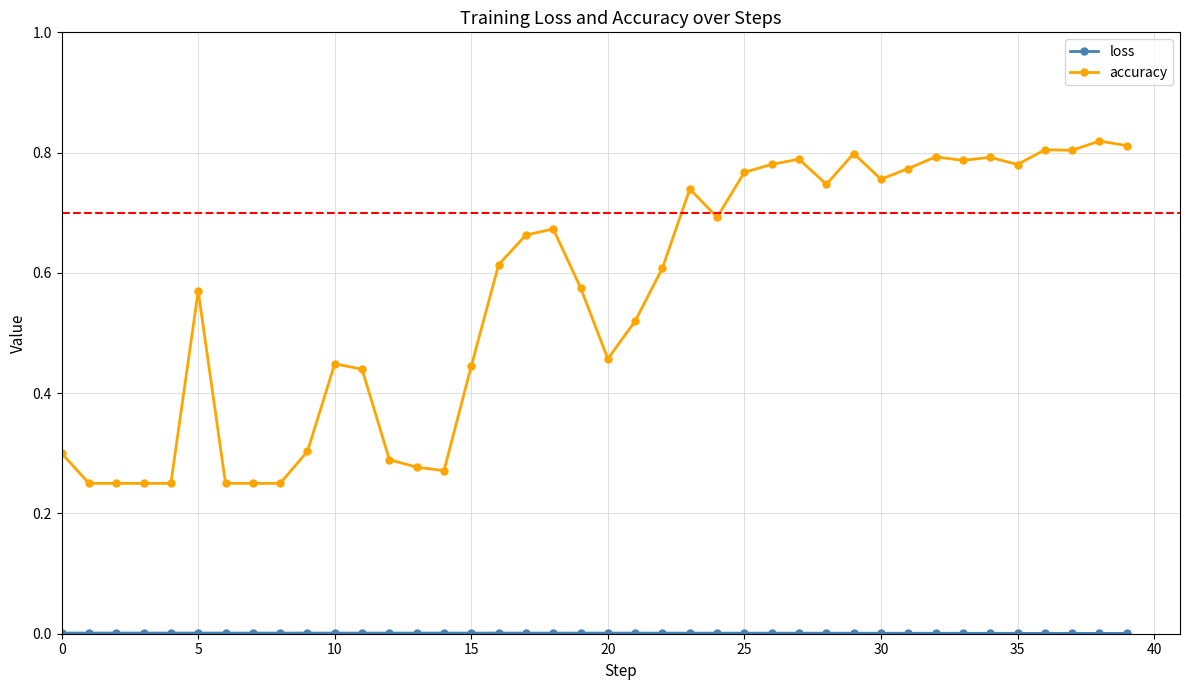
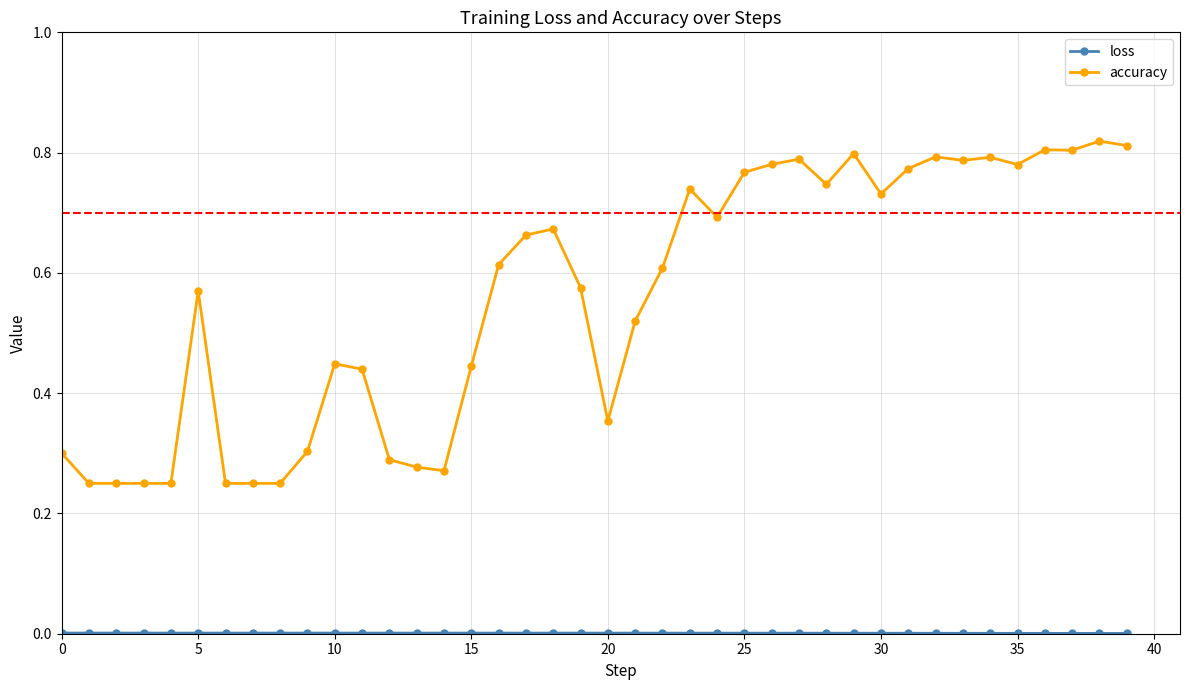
  {
    "loss": {
      "0": 0.00,
      "5": 0.00,
      "10": 0.00,
      "15": 0.00,
      "20": 0.00,
      "25": 0.00,
      "30": 0.00,
      "35": 0.00
    },
    "accuracy": {
      "0": 0.30,
      "5": 0.57,
      "10": 0.45,
      "15": 0.45,
-     "20": 0.46,
+     "20": 0.35,
      "25": 0.77,
-     "30": 0.76,
+     "30": 0.73,
      "35": 0.78
    }
  }
